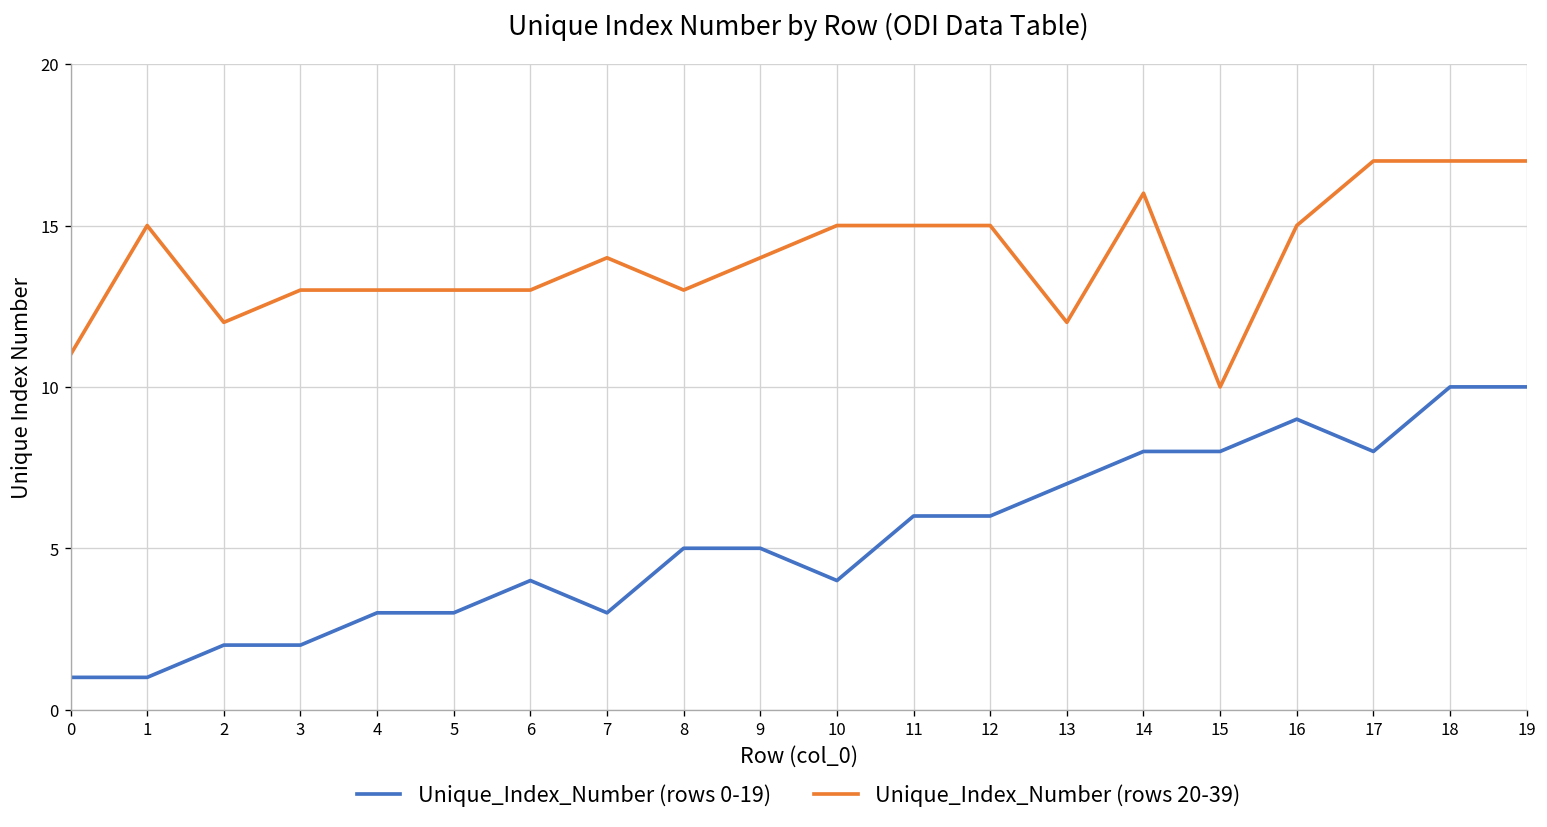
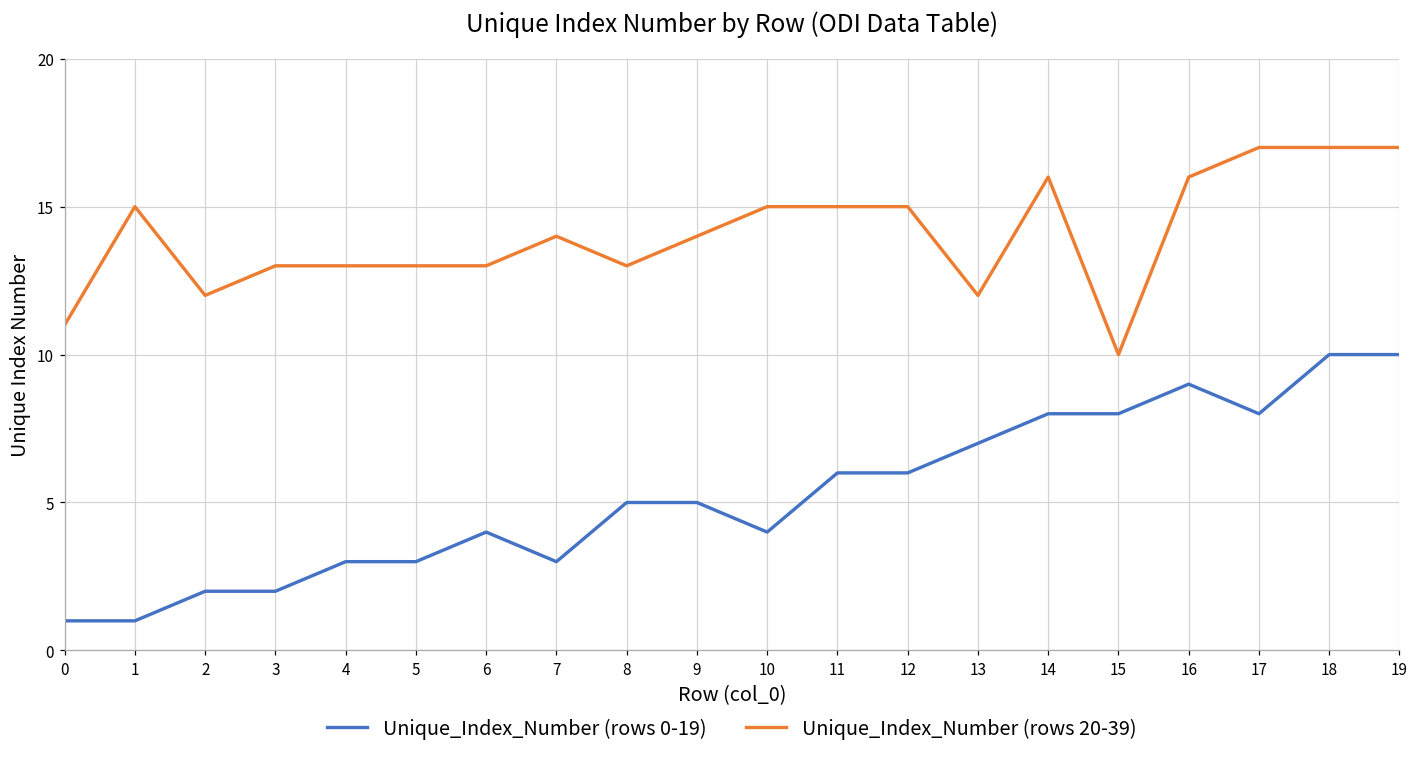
  {
    "Unique_Index_Number (rows 0-19)": {
      "0": 1,
      "1": 1,
      "2": 2,
      "3": 2,
      "4": 3,
      "5": 3,
      "6": 4,
      "7": 3,
      "8": 5,
      "9": 5,
      "10": 4,
      "11": 6,
      "12": 6,
      "13": 7,
      "14": 8,
      "15": 8,
      "16": 9,
      "17": 8,
      "18": 10,
      "19": 10
    },
    "Unique_Index_Number (rows 20-39)": {
      "0": 11,
      "1": 15,
      "2": 12,
      "3": 13,
      "4": 13,
      "5": 13,
      "6": 13,
      "7": 14,
      "8": 13,
      "9": 14,
      "10": 15,
      "11": 15,
      "12": 15,
      "13": 12,
      "14": 16,
      "15": 10,
-     "16": 15,
+     "16": 16,
      "17": 17,
      "18": 17,
      "19": 17
    }
  }
